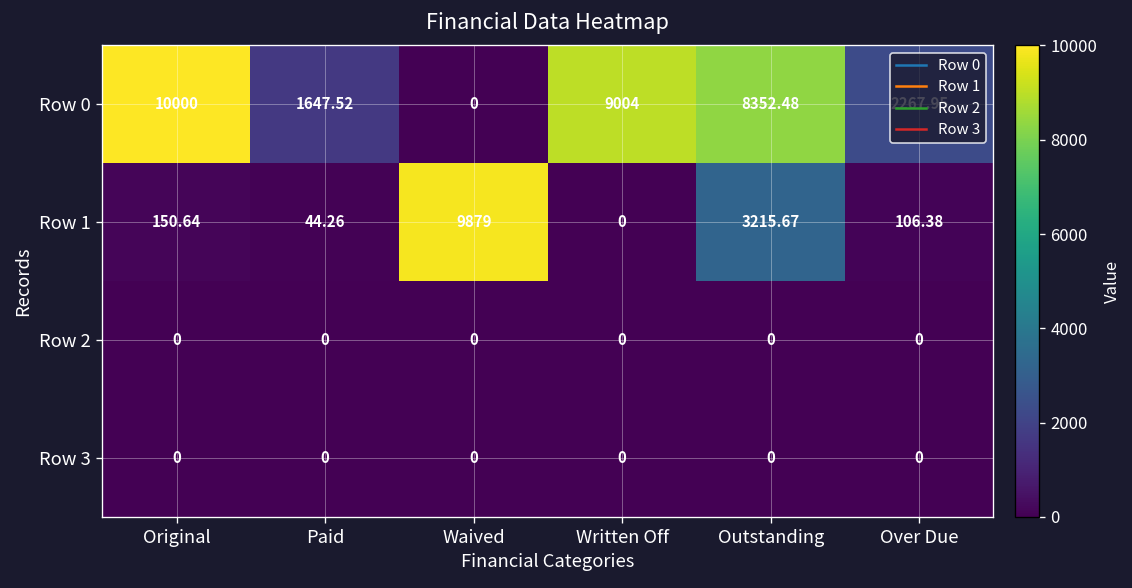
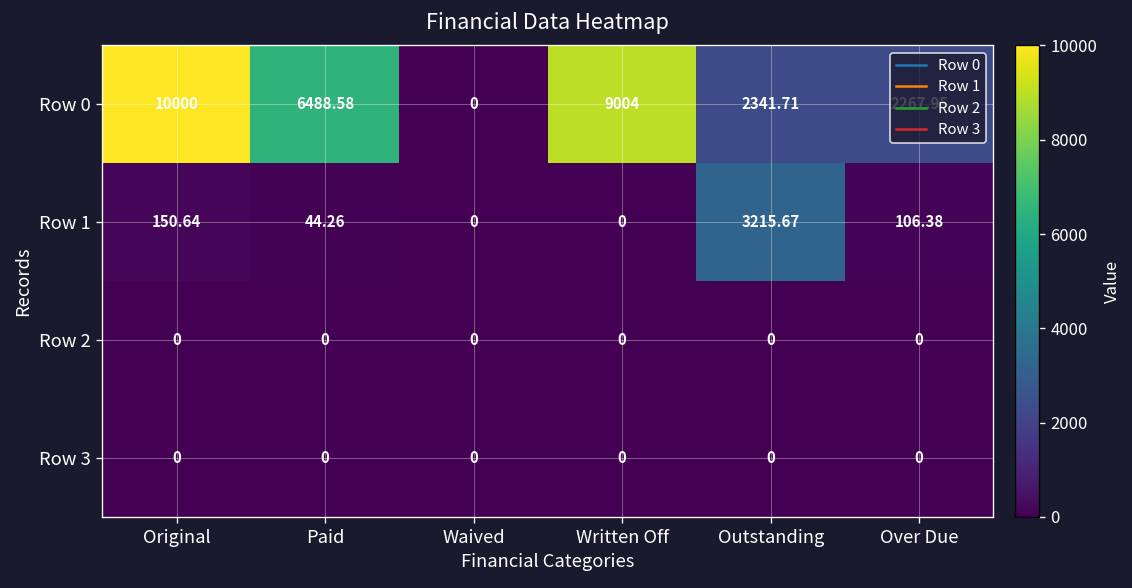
  {
    "Row 0": {
      "Original": 10000,
-     "Paid": 1647.52,
+     "Paid": 6488.58,
      "Waived": 0,
      "Written Off": 9004,
-     "Outstanding": 8352.48
+     "Outstanding": 2341.71
    },
    "Row 1": {
      "Original": 150.64,
      "Paid": 44.26,
-     "Waived": 9879,
+     "Waived": 0,
      "Written Off": 0,
      "Outstanding": 3215.67,
      "Over Due": 106.38
    },
    "Row 2": {
      "Original": 0,
      "Paid": 0,
      "Waived": 0,
      "Written Off": 0,
      "Outstanding": 0,
      "Over Due": 0
    },
    "Row 3": {
      "Original": 0,
      "Paid": 0,
      "Waived": 0,
      "Written Off": 0,
      "Outstanding": 0,
      "Over Due": 0
    }
  }
